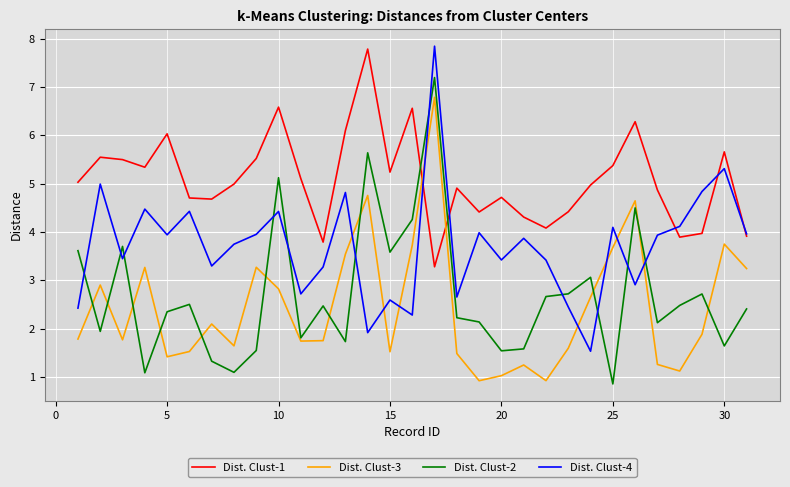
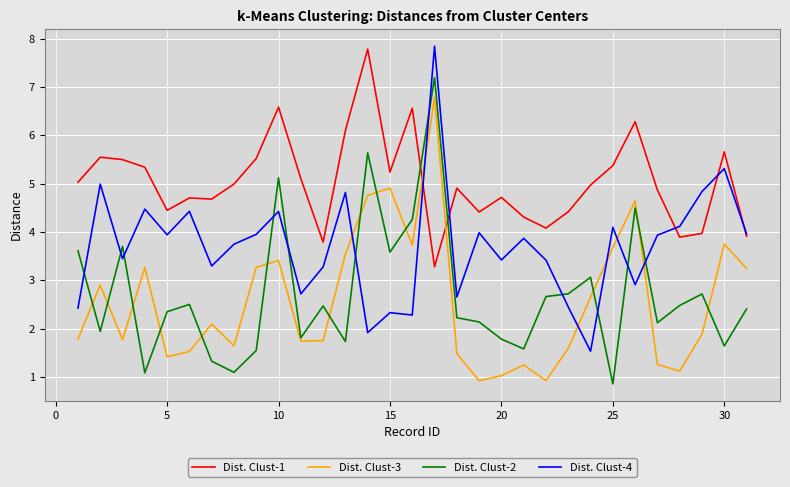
  {
    "Dist. Clust-1": {
-     "5": 6.0,
+     "5": 4.4,
      "10": 6.6,
      "15": 5.2,
      "20": 4.7,
      "25": 5.4,
      "30": 5.7
    },
    "Dist. Clust-3": {
      "5": 1.4,
-     "10": 2.8,
-     "15": 1.5,
+     "10": 3.4,
+     "15": 4.9,
      "20": 1.0,
      "25": 3.7,
      "30": 3.7
    },
    "Dist. Clust-2": {
      "5": 2.3,
      "10": 5.1,
      "15": 3.6,
-     "20": 1.5,
+     "20": 1.8,
      "25": 0.9,
      "30": 1.6
    },
    "Dist. Clust-4": {
      "5": 3.9,
      "10": 4.4,
-     "15": 2.6,
+     "15": 2.3,
      "20": 3.4,
      "25": 4.1,
      "30": 5.3
    }
  }
